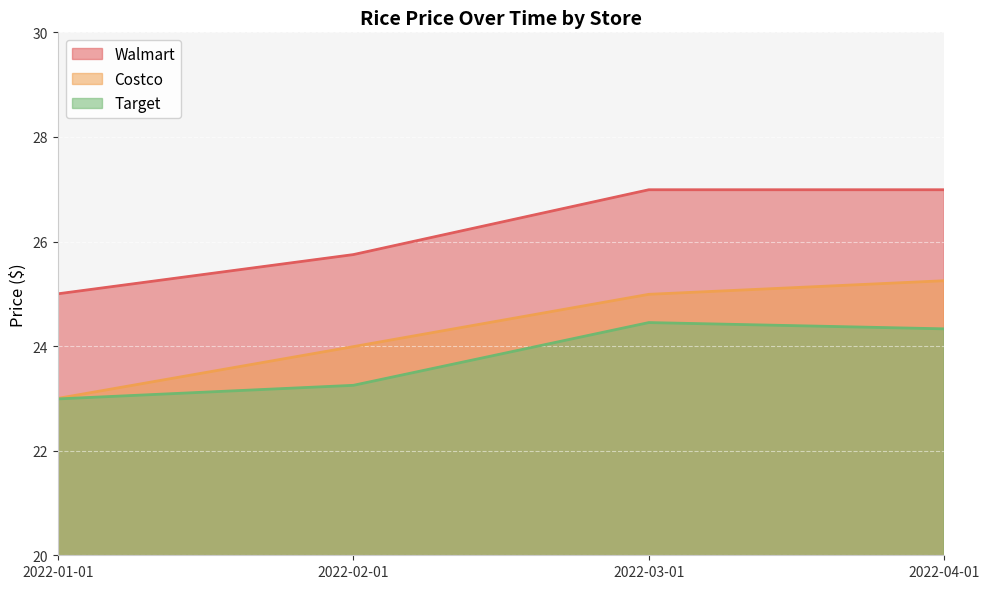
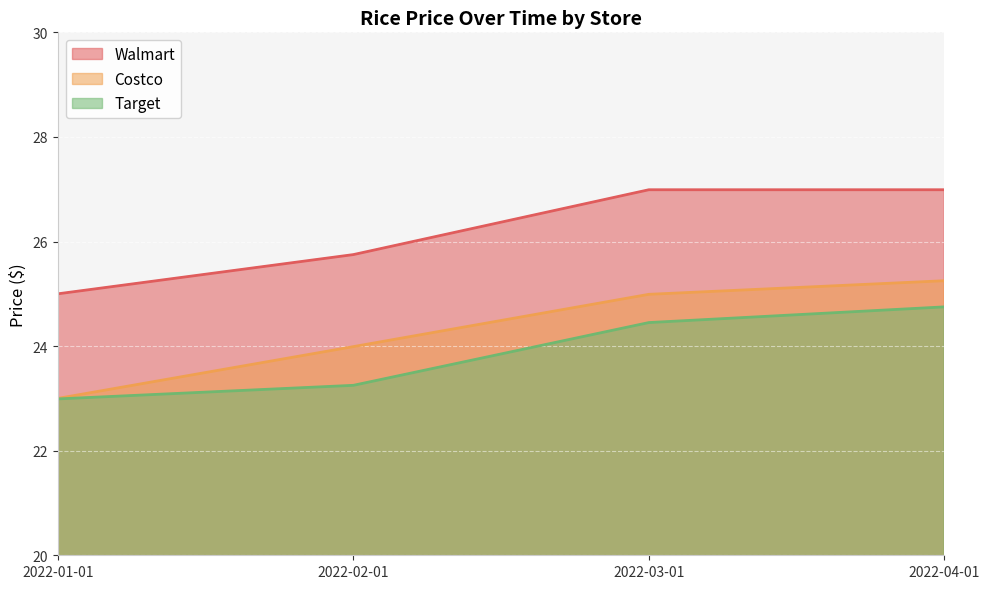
  {
    "Target": {
      "2022-02-01": 23.3,
      "2022-03-01": 24.5,
-     "2022-04-01": 24.3
+     "2022-04-01": 24.8
    }
  }
